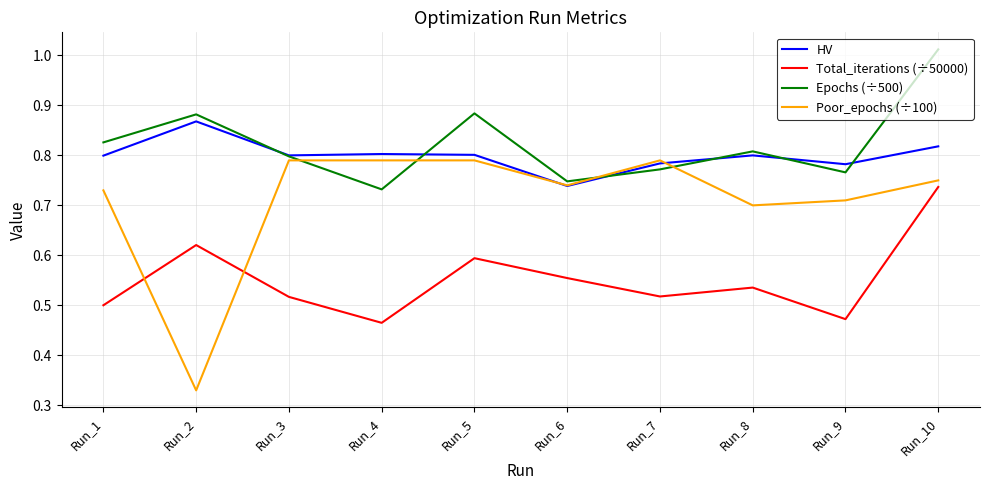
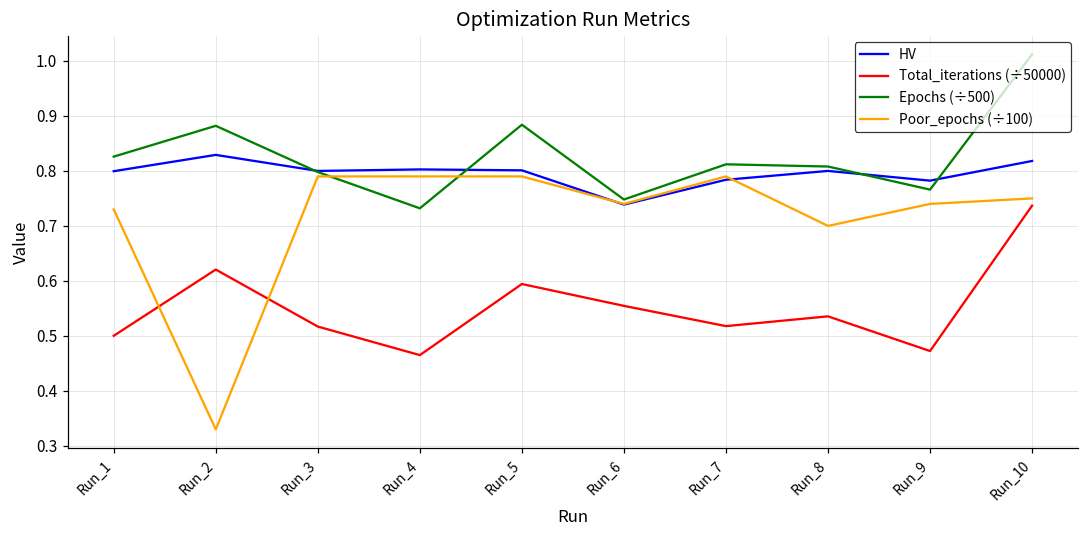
  {
    "HV": {
      "Run_1": 0.80,
-     "Run_2": 0.87,
+     "Run_2": 0.83,
      "Run_4": 0.80,
      "Run_5": 0.80,
      "Run_7": 0.78,
      "Run_8": 0.80,
      "Run_9": 0.78,
      "Run_10": 0.82
    },
    "Total_iterations (÷50000)": {
      "Run_1": 0.50,
      "Run_2": 0.62,
      "Run_3": 0.52,
      "Run_4": 0.47,
      "Run_5": 0.59,
      "Run_6": 0.55,
      "Run_7": 0.52,
      "Run_8": 0.54,
      "Run_9": 0.47,
      "Run_10": 0.74
    },
    "Epochs (÷500)": {
      "Run_1": 0.83,
      "Run_2": 0.88,
      "Run_4": 0.73,
      "Run_5": 0.88,
      "Run_6": 0.75,
-     "Run_7": 0.77,
+     "Run_7": 0.81,
      "Run_8": 0.81,
      "Run_9": 0.77
    },
    "Poor_epochs (÷100)": {
      "Run_1": 0.73,
      "Run_2": 0.33,
      "Run_3": 0.79,
      "Run_4": 0.79,
      "Run_5": 0.79,
      "Run_7": 0.79,
      "Run_8": 0.70,
-     "Run_9": 0.71,
+     "Run_9": 0.74,
      "Run_10": 0.75
    }
  }
